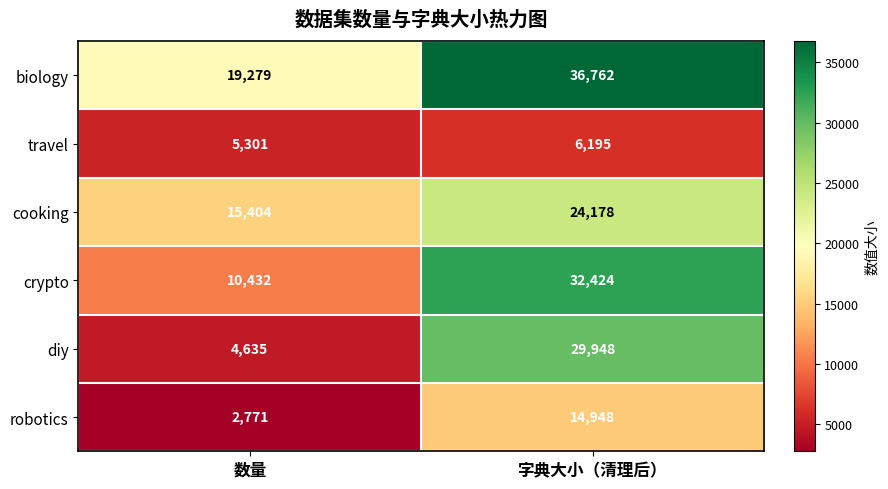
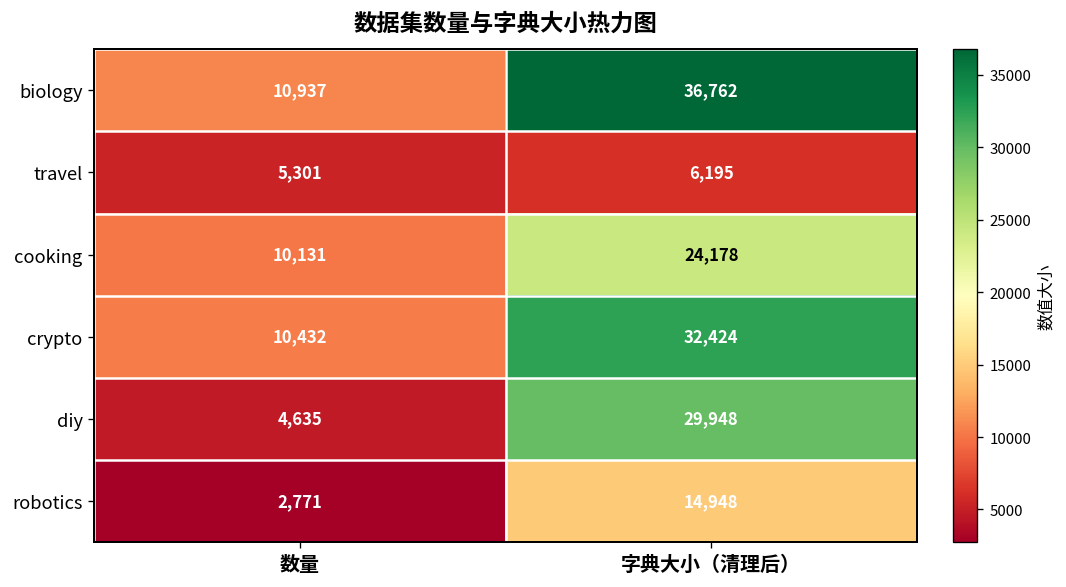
  {
    "biology": {
-     "数量": "19,279",
+     "数量": "10,937",
      "字典大小（清理后）": "36,762"
    },
    "travel": {
      "数量": "5,301",
      "字典大小（清理后）": "6,195"
    },
    "cooking": {
-     "数量": "15,404",
+     "数量": "10,131",
      "字典大小（清理后）": "24,178"
    },
    "crypto": {
      "数量": "10,432",
      "字典大小（清理后）": "32,424"
    },
    "diy": {
      "数量": "4,635",
      "字典大小（清理后）": "29,948"
    },
    "robotics": {
      "数量": "2,771",
      "字典大小（清理后）": "14,948"
    }
  }
